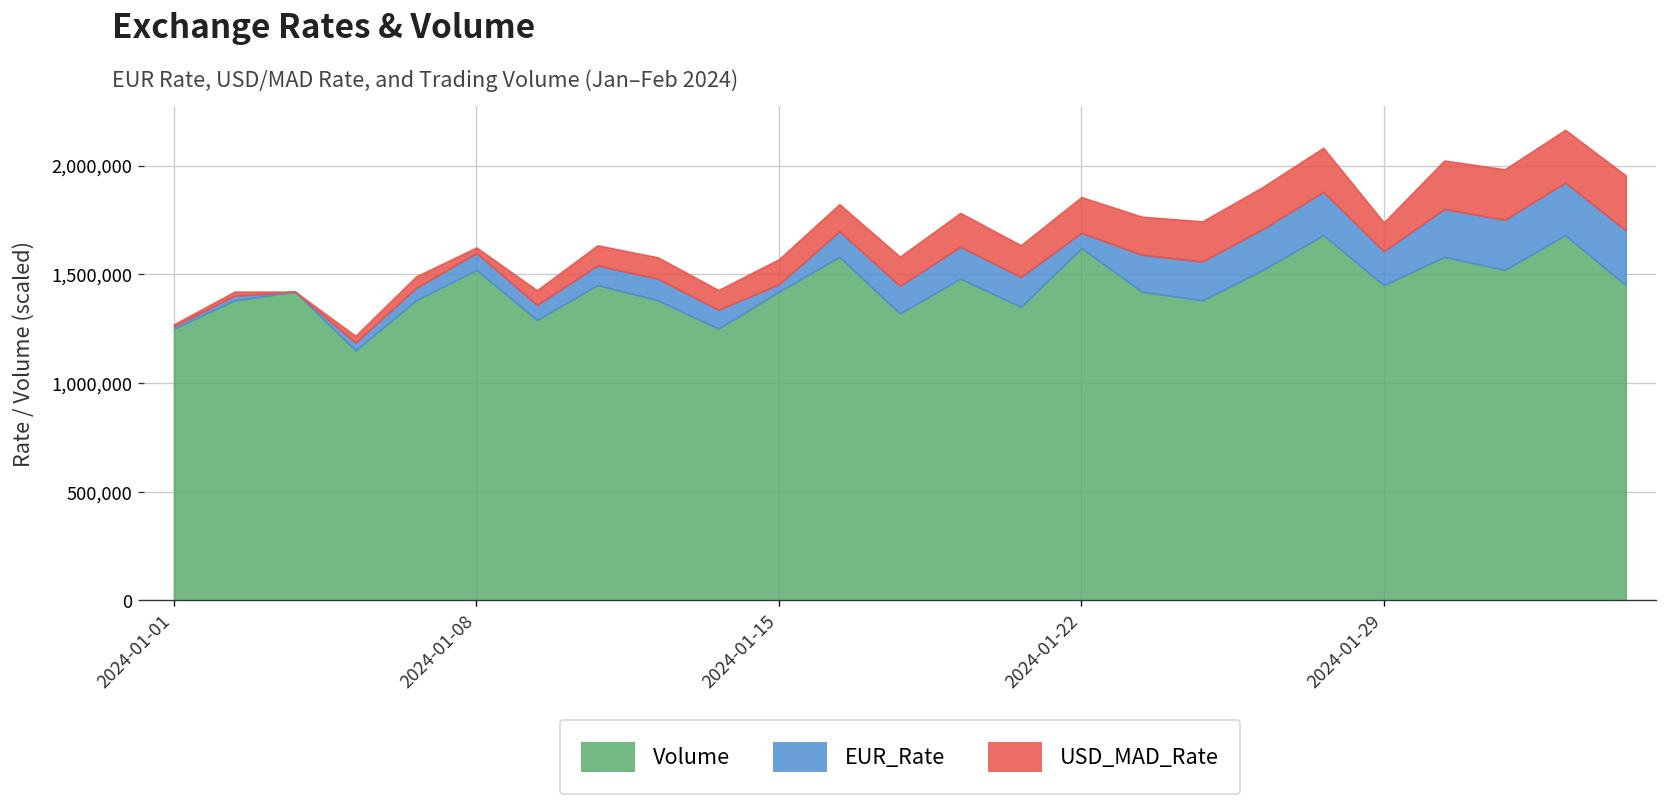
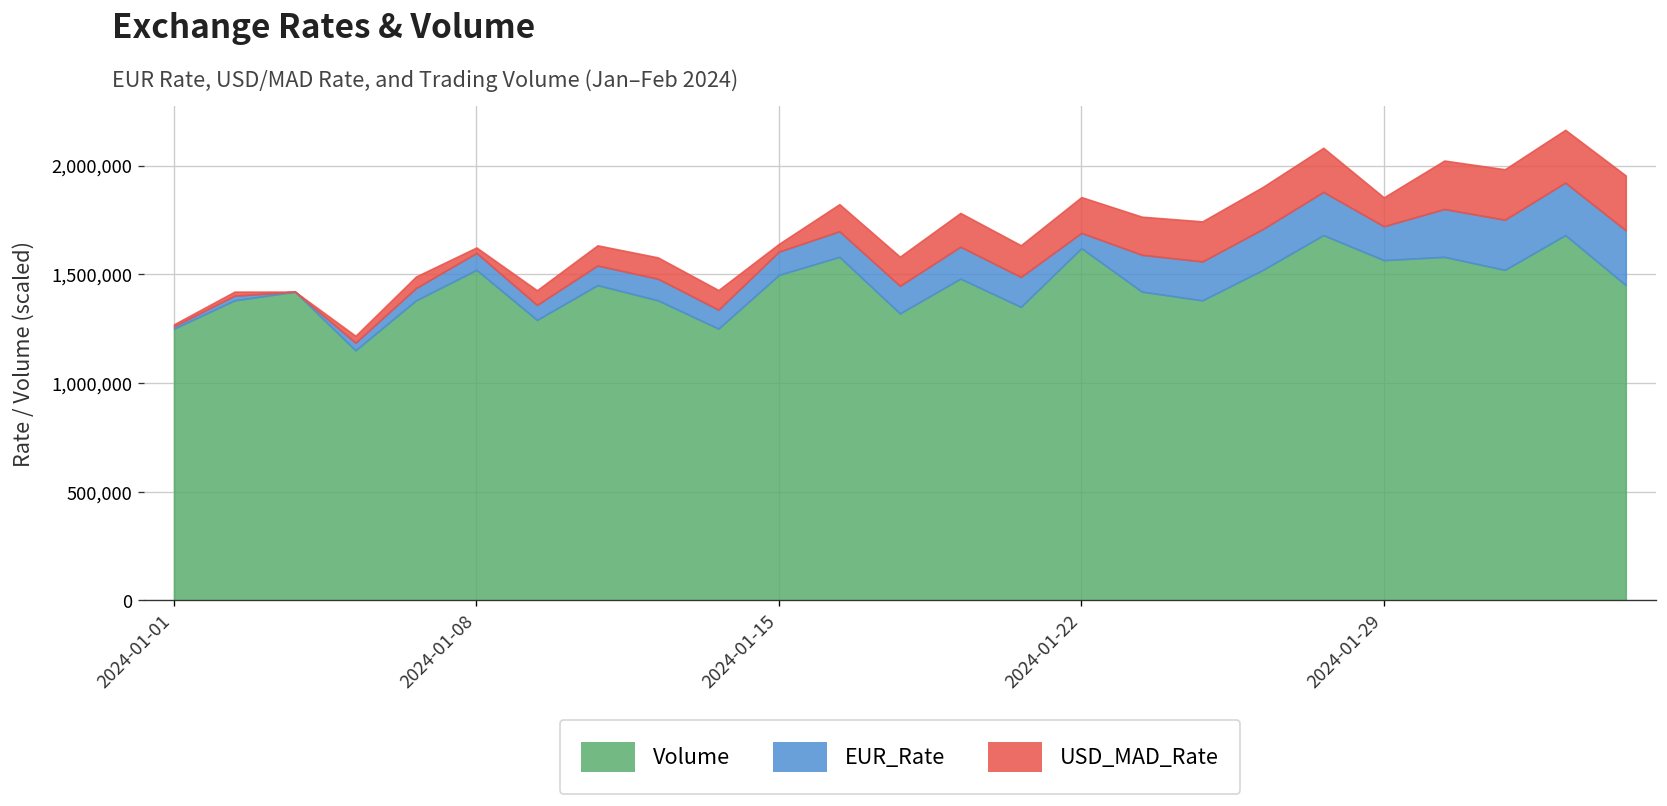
  {
    "Volume": {
      "2024-01-08": "1,520,000",
-     "2024-01-15": "1,420,000",
+     "2024-01-15": "1,500,000",
      "2024-01-22": "1,620,000",
-     "2024-01-29": "1,450,000"
+     "2024-01-29": "1,570,000"
    },
    "EUR_Rate": {
      "2024-01-08": "80,000",
-     "2024-01-15": "30,000",
+     "2024-01-15": "110,000",
      "2024-01-22": "70,000",
      "2024-01-29": "160,000"
    },
    "USD_MAD_Rate": {
      "2024-01-08": "30,000",
-     "2024-01-15": "120,000",
+     "2024-01-15": "40,000",
      "2024-01-22": "160,000",
      "2024-01-29": "130,000"
    }
  }
